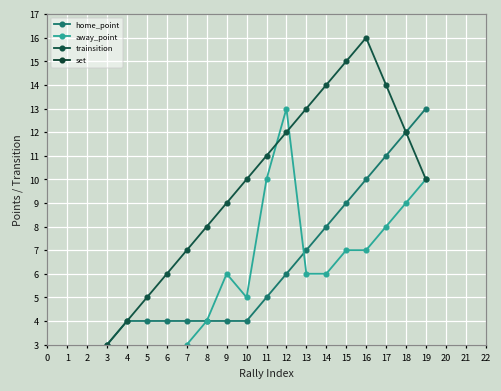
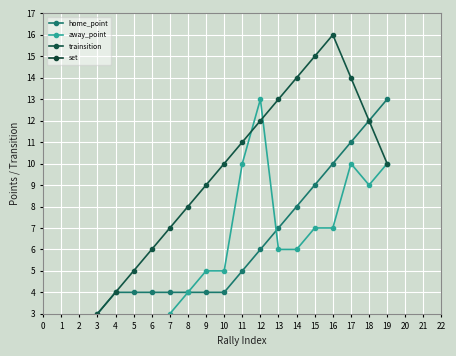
  {
    "away_point": {
      "7": 3,
-     "9": 6,
+     "9": 5,
      "10": 5,
      "11": 10,
      "12": 13,
      "13": 6,
      "14": 6,
      "15": 7,
      "16": 7,
-     "17": 8,
+     "17": 10,
      "18": 9
    }
  }
